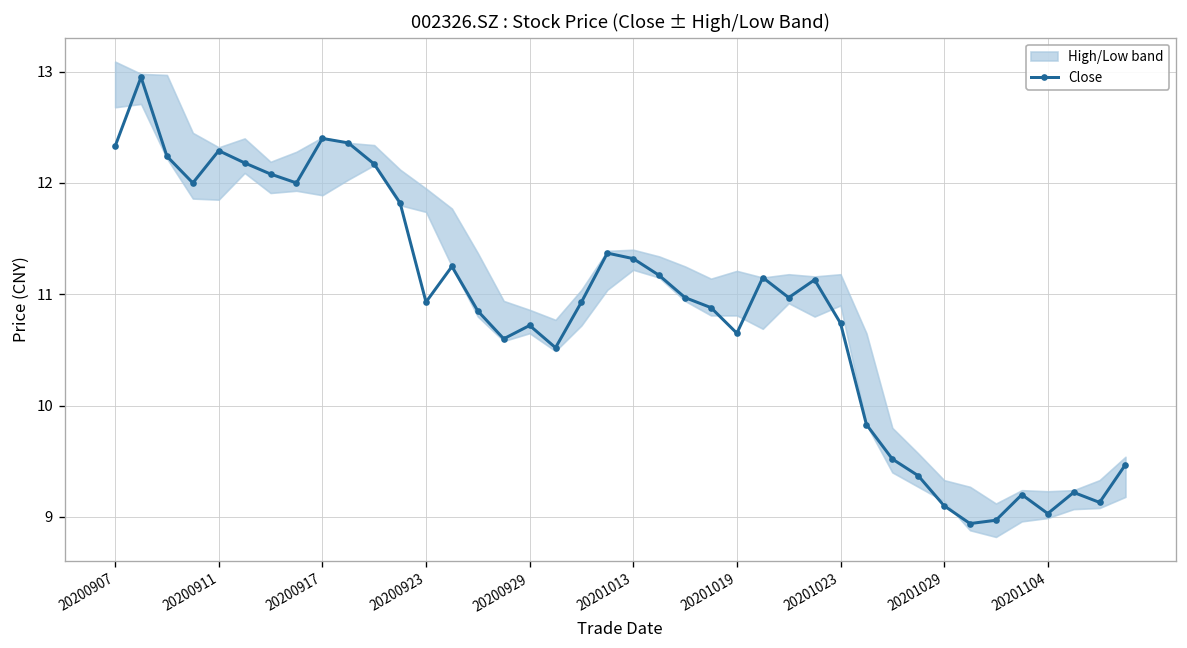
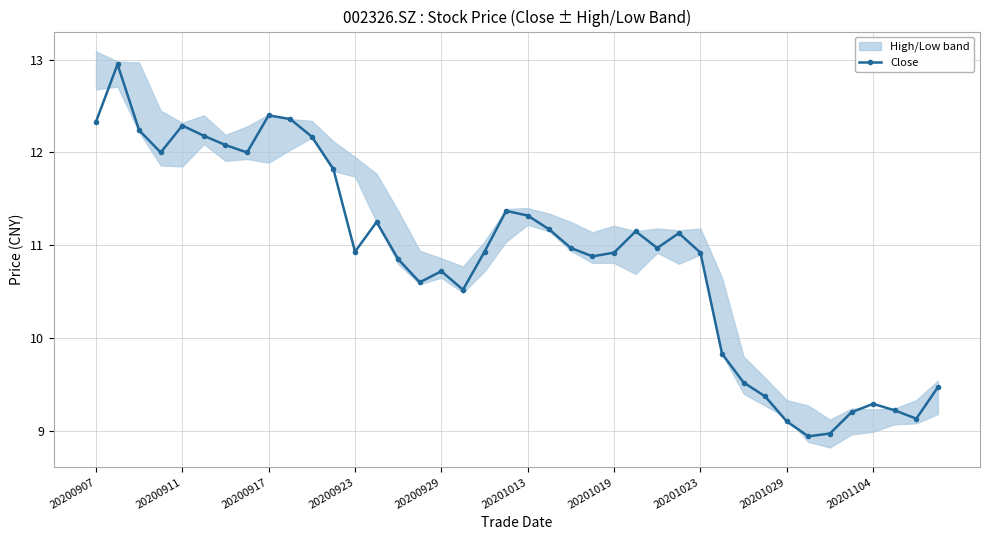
  {
    "Close": {
      "20200907": 12.3,
      "20200911": 12.3,
      "20200923": 10.9,
      "20200929": 10.7,
      "20201013": 11.3,
-     "20201019": 10.7,
-     "20201023": 10.7,
+     "20201019": 10.9,
+     "20201023": 10.9,
      "20201029": 9.1,
-     "20201104": 9.0
+     "20201104": 9.3
    }
  }
